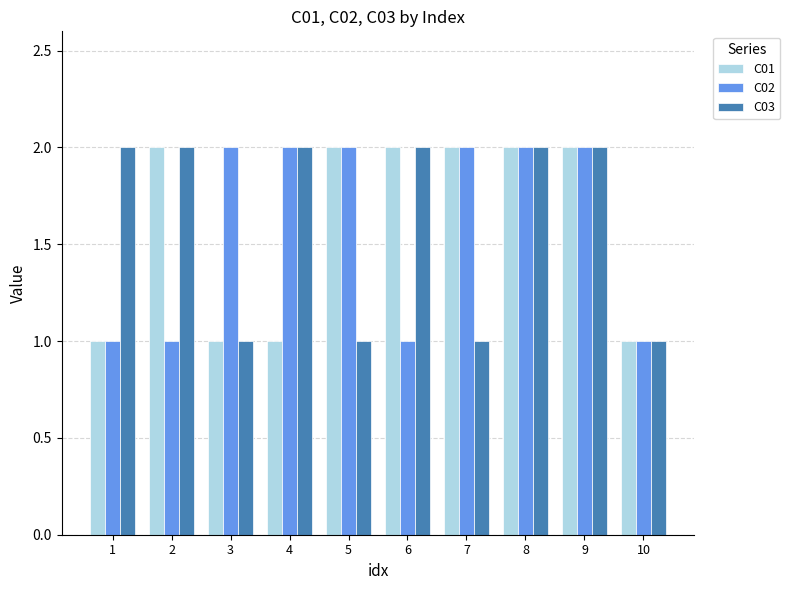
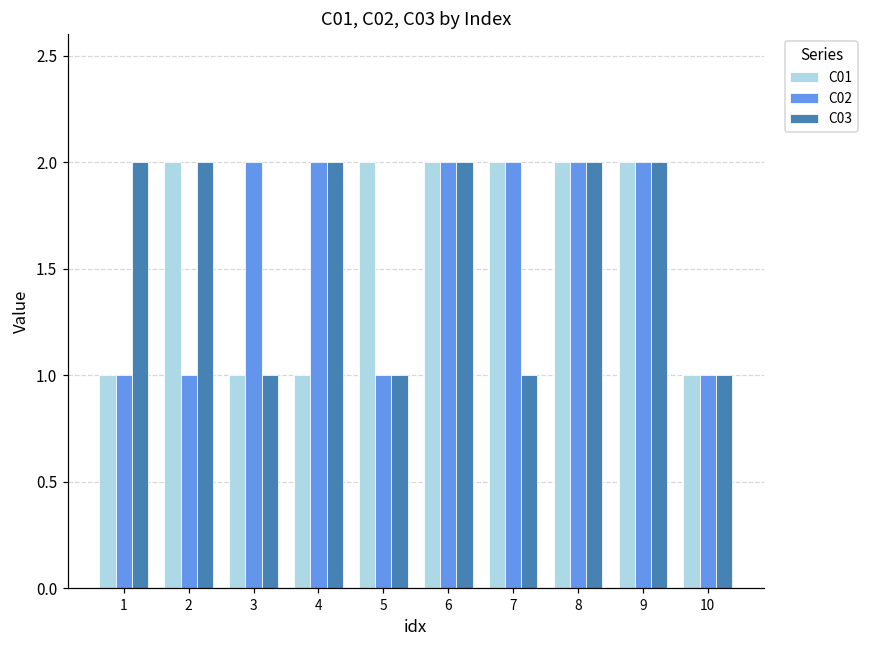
  {
    "C01": {
      "1": 1,
      "2": 2,
      "3": 1,
      "4": 1,
      "5": 2,
      "6": 2,
      "7": 2,
      "8": 2,
      "9": 2,
      "10": 1
    },
    "C02": {
      "1": 1,
      "2": 1,
      "3": 2,
      "4": 2,
-     "5": 2,
-     "6": 1,
+     "5": 1,
+     "6": 2,
      "7": 2,
      "8": 2,
      "9": 2,
      "10": 1
    },
    "C03": {
      "1": 2,
      "2": 2,
      "3": 1,
      "4": 2,
      "5": 1,
      "6": 2,
      "7": 1,
      "8": 2,
      "9": 2,
      "10": 1
    }
  }
